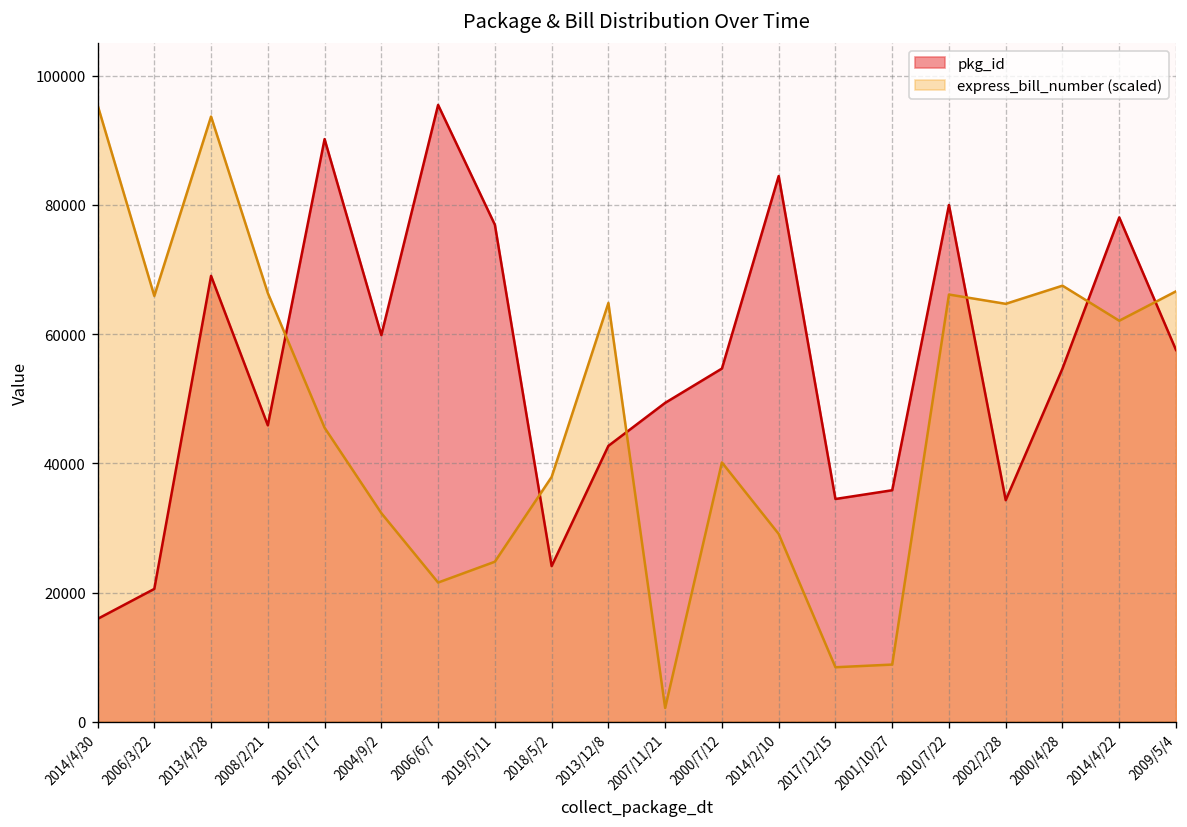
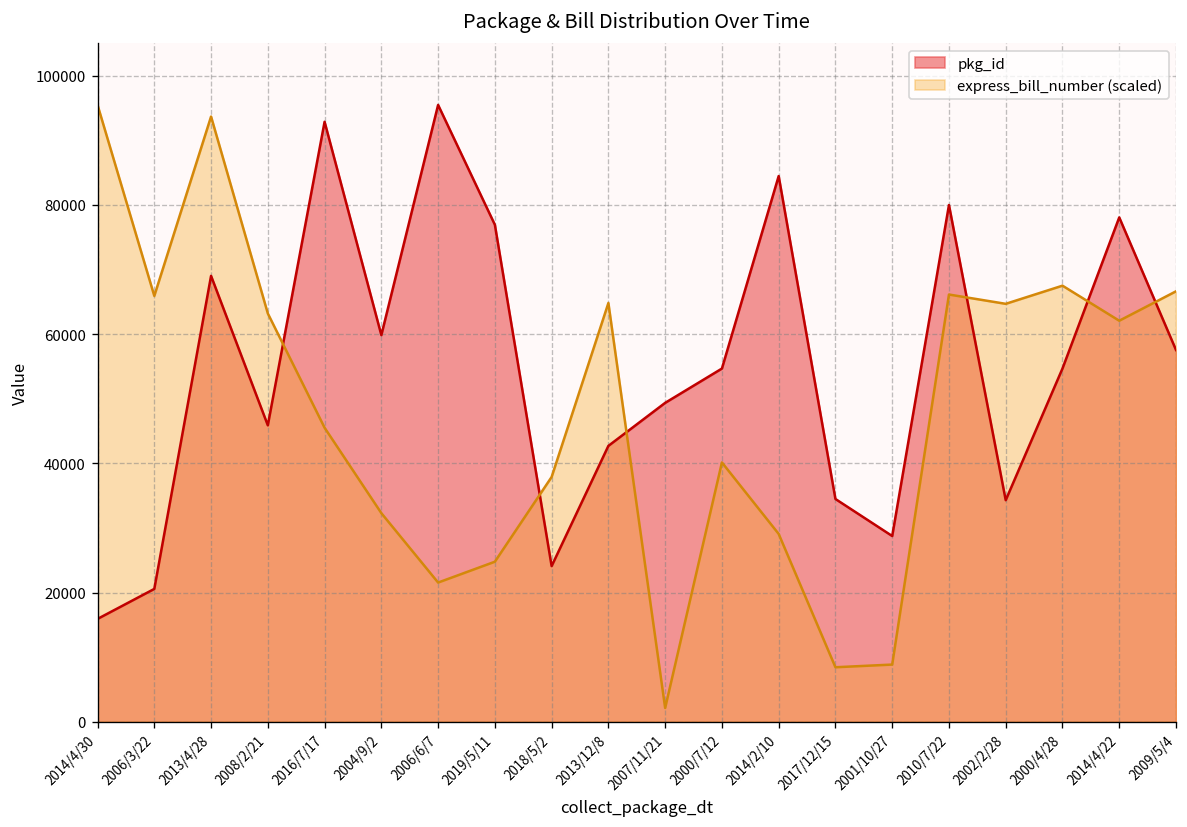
  {
    "pkg_id": {
      "2014/4/30": 16000,
      "2006/3/22": 21000,
      "2013/4/28": 69000,
      "2008/2/21": 46000,
-     "2016/7/17": 90000,
+     "2016/7/17": 93000,
      "2004/9/2": 60000,
      "2006/6/7": 95000,
      "2019/5/11": 77000,
      "2018/5/2": 24000,
      "2013/12/8": 43000,
      "2007/11/21": 49000,
      "2000/7/12": 55000,
      "2014/2/10": 84000,
      "2017/12/15": 34000,
-     "2001/10/27": 36000,
+     "2001/10/27": 29000,
      "2010/7/22": 80000,
      "2002/2/28": 34000,
      "2000/4/28": 55000,
      "2014/4/22": 78000,
      "2009/5/4": 58000
    },
    "express_bill_number (scaled)": {
      "2014/4/30": 95000,
      "2006/3/22": 66000,
      "2013/4/28": 94000,
-     "2008/2/21": 66000,
+     "2008/2/21": 63000,
      "2016/7/17": 46000,
      "2004/9/2": 32000,
      "2006/6/7": 22000,
      "2019/5/11": 25000,
      "2018/5/2": 38000,
      "2013/12/8": 65000,
      "2007/11/21": 2000,
      "2000/7/12": 40000,
      "2014/2/10": 29000,
      "2017/12/15": 8000,
      "2001/10/27": 9000,
      "2010/7/22": 66000,
      "2002/2/28": 65000,
      "2000/4/28": 67000,
      "2014/4/22": 62000,
      "2009/5/4": 67000
    }
  }
